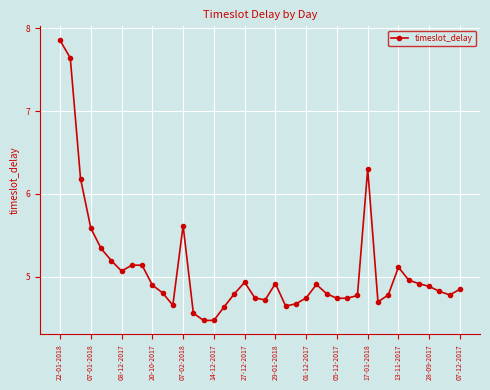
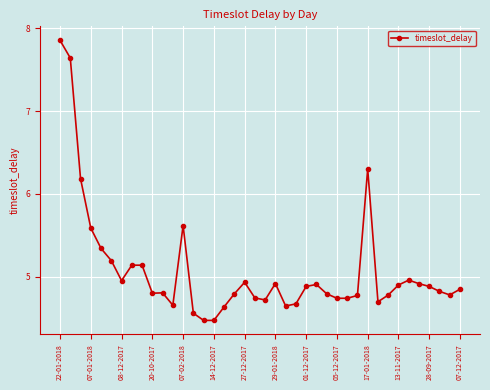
  {
    "22-01-2018": 7.9,
    "07-01-2018": 5.6,
-   "08-12-2017": 5.1,
-   "20-10-2017": 4.9,
+   "08-12-2017": 5.0,
+   "20-10-2017": 4.8,
    "07-02-2018": 5.6,
    "14-12-2017": 4.5,
    "27-12-2017": 4.9,
    "29-01-2018": 4.9,
-   "01-12-2017": 4.7,
+   "01-12-2017": 4.9,
    "05-12-2017": 4.7,
    "17-01-2018": 6.3,
-   "13-11-2017": 5.1,
+   "13-11-2017": 4.9,
    "28-09-2017": 4.9,
    "07-12-2017": 4.8
  }
